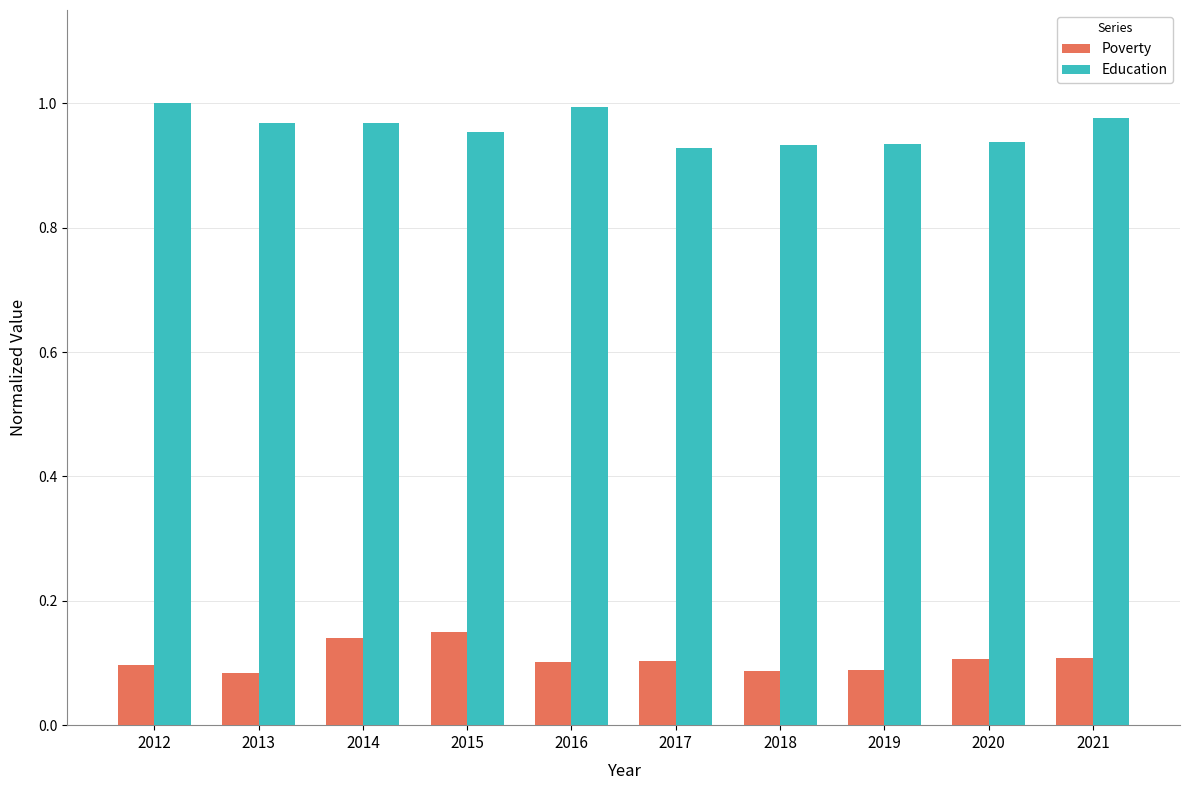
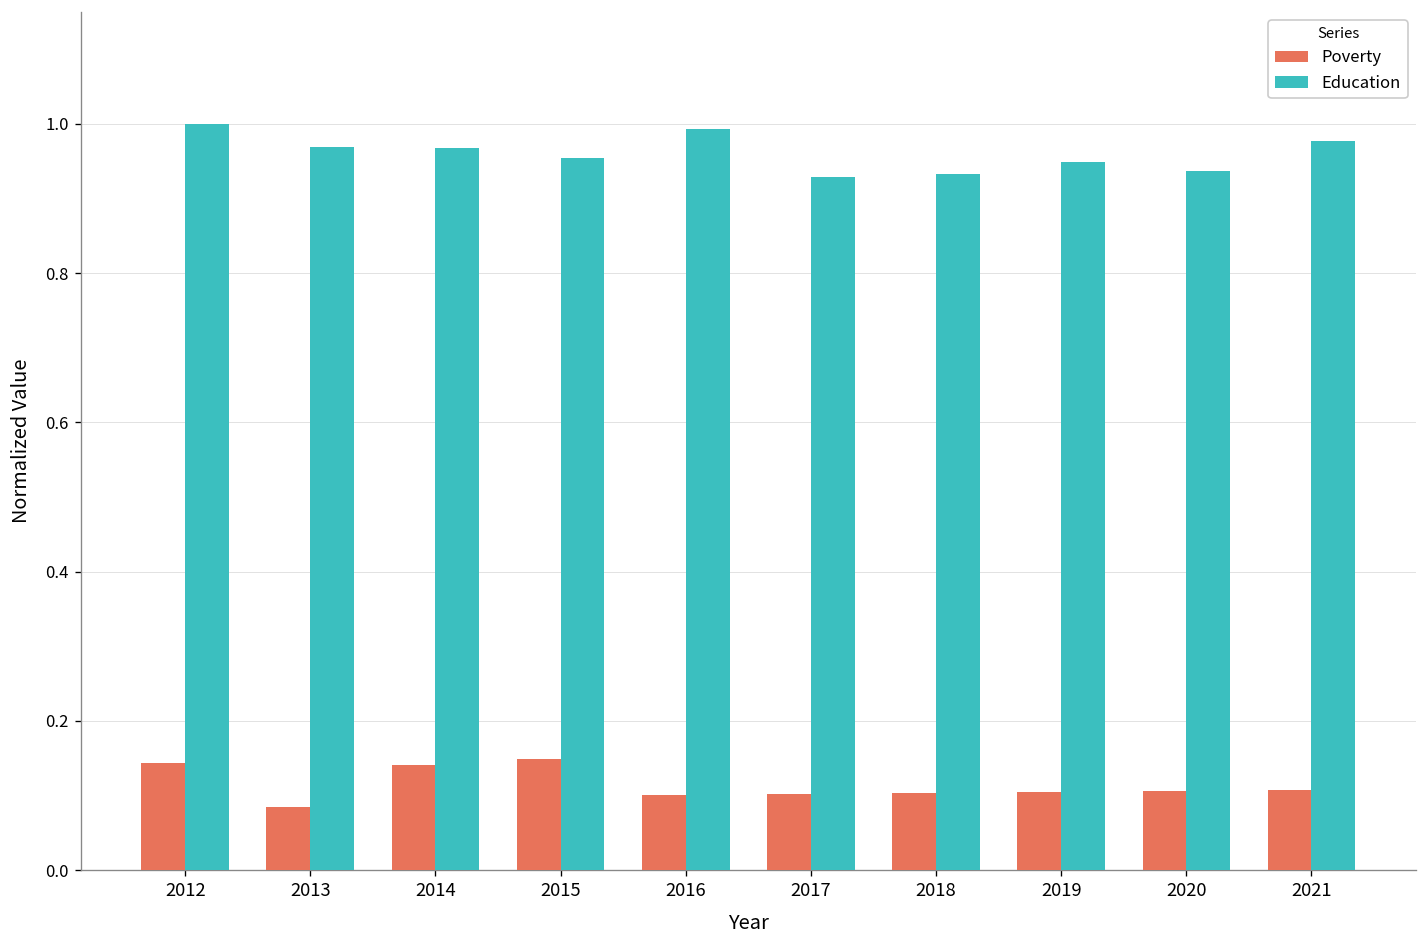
  {
    "Poverty": {
-     "2012": 0.10,
+     "2012": 0.14,
      "2013": 0.08,
      "2014": 0.14,
      "2015": 0.15,
      "2016": 0.10,
      "2017": 0.10,
-     "2018": 0.09,
-     "2019": 0.09,
+     "2018": 0.10,
+     "2019": 0.11,
      "2020": 0.11,
      "2021": 0.11
    },
    "Education": {
      "2012": 1.00,
      "2013": 0.97,
      "2014": 0.97,
      "2015": 0.95,
      "2016": 0.99,
      "2017": 0.93,
      "2018": 0.93,
-     "2019": 0.93,
+     "2019": 0.95,
      "2020": 0.94,
      "2021": 0.98
    }
  }
